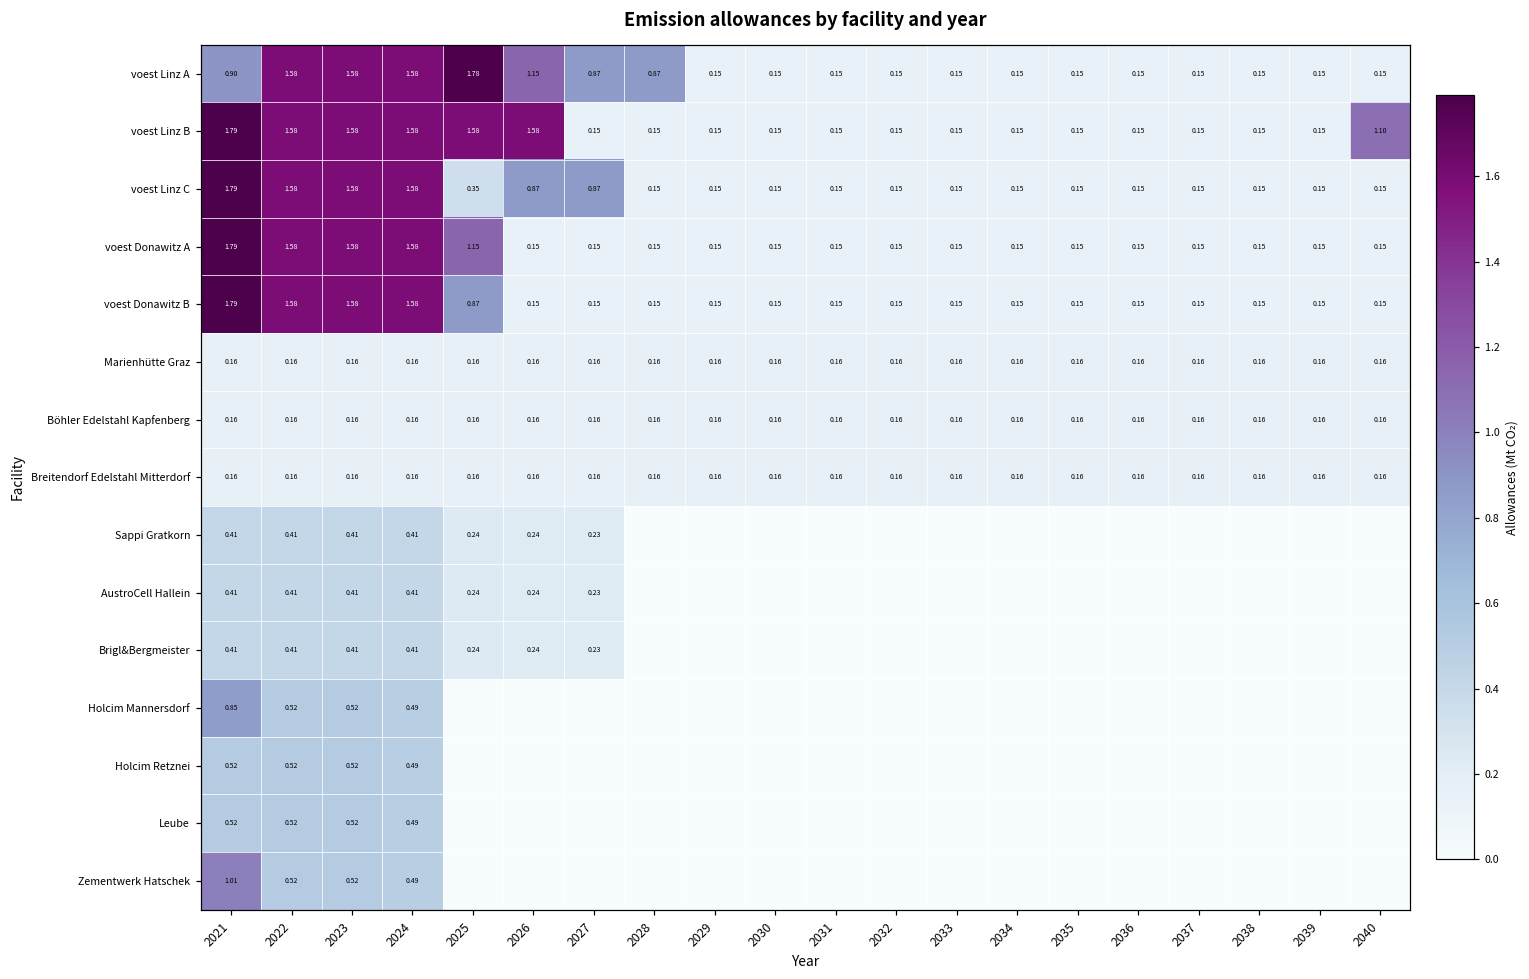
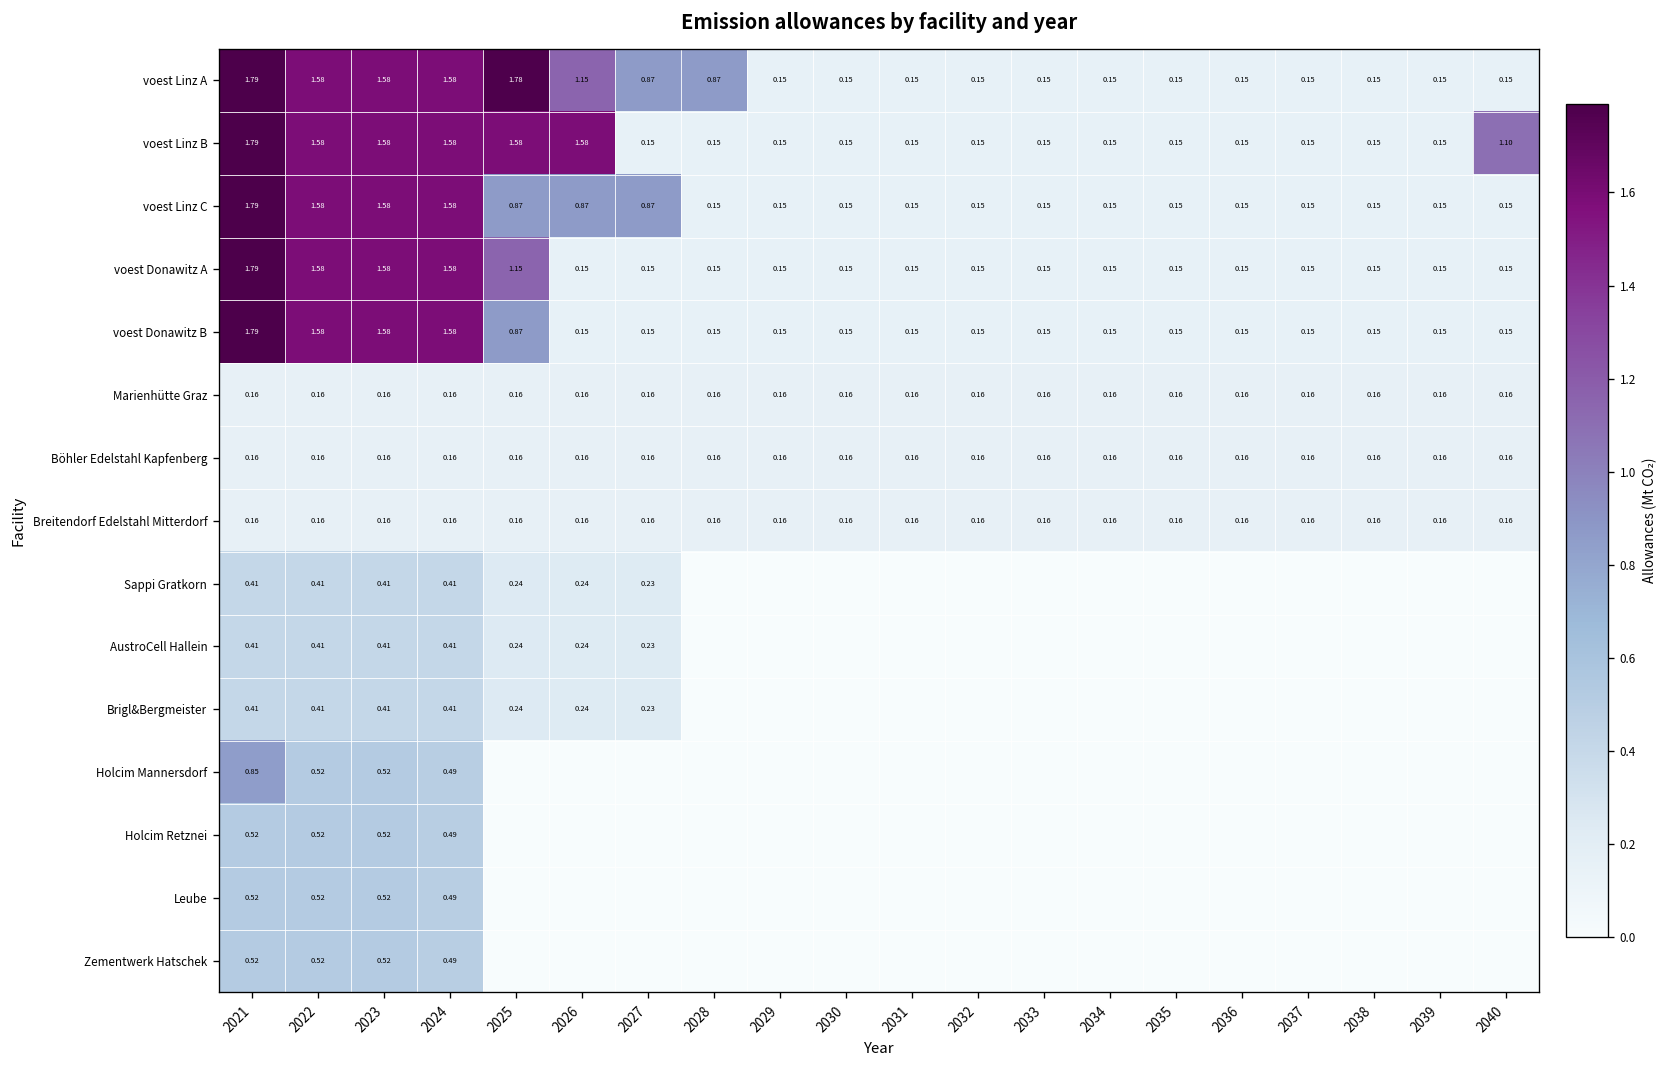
  {
    "voest Linz A": {
-     "2021": 0.90,
+     "2021": 1.79,
      "2022": 1.58,
      "2023": 1.58,
      "2024": 1.58,
      "2025": 1.78,
      "2026": 1.15,
      "2027": 0.87,
      "2028": 0.87,
      "2029": 0.15,
      "2030": 0.15,
      "2031": 0.15,
      "2032": 0.15,
      "2033": 0.15,
      "2034": 0.15,
      "2035": 0.15,
      "2036": 0.15,
      "2037": 0.15,
      "2038": 0.15,
      "2039": 0.15,
      "2040": 0.15
    },
    "voest Linz B": {
      "2021": 1.79,
      "2022": 1.58,
      "2023": 1.58,
      "2024": 1.58,
      "2025": 1.58,
      "2026": 1.58,
      "2027": 0.15,
      "2028": 0.15,
      "2029": 0.15,
      "2030": 0.15,
      "2031": 0.15,
      "2032": 0.15,
      "2033": 0.15,
      "2034": 0.15,
      "2035": 0.15,
      "2036": 0.15,
      "2037": 0.15,
      "2038": 0.15,
      "2039": 0.15,
      "2040": 1.10
    },
    "voest Linz C": {
      "2021": 1.79,
      "2022": 1.58,
      "2023": 1.58,
      "2024": 1.58,
-     "2025": 0.35,
+     "2025": 0.87,
      "2026": 0.87,
      "2027": 0.87,
      "2028": 0.15,
      "2029": 0.15,
      "2030": 0.15,
      "2031": 0.15,
      "2032": 0.15,
      "2033": 0.15,
      "2034": 0.15,
      "2035": 0.15,
      "2036": 0.15,
      "2037": 0.15,
      "2038": 0.15,
      "2039": 0.15,
      "2040": 0.15
    },
    "voest Donawitz A": {
      "2021": 1.79,
      "2022": 1.58,
      "2023": 1.58,
      "2024": 1.58,
      "2025": 1.15,
      "2026": 0.15,
      "2027": 0.15,
      "2028": 0.15,
      "2029": 0.15,
      "2030": 0.15,
      "2031": 0.15,
      "2032": 0.15,
      "2033": 0.15,
      "2034": 0.15,
      "2035": 0.15,
      "2036": 0.15,
      "2037": 0.15,
      "2038": 0.15,
      "2039": 0.15,
      "2040": 0.15
    },
    "voest Donawitz B": {
      "2021": 1.79,
      "2022": 1.58,
      "2023": 1.58,
      "2024": 1.58,
      "2025": 0.87,
      "2026": 0.15,
      "2027": 0.15,
      "2028": 0.15,
      "2029": 0.15,
      "2030": 0.15,
      "2031": 0.15,
      "2032": 0.15,
      "2033": 0.15,
      "2034": 0.15,
      "2035": 0.15,
      "2036": 0.15,
      "2037": 0.15,
      "2038": 0.15,
      "2039": 0.15,
      "2040": 0.15
    },
    "Marienhütte Graz": {
      "2021": 0.16,
      "2022": 0.16,
      "2023": 0.16,
      "2024": 0.16,
      "2025": 0.16,
      "2026": 0.16,
      "2027": 0.16,
      "2028": 0.16,
      "2029": 0.16,
      "2030": 0.16,
      "2031": 0.16,
      "2032": 0.16,
      "2033": 0.16,
      "2034": 0.16,
      "2035": 0.16,
      "2036": 0.16,
      "2037": 0.16,
      "2038": 0.16,
      "2039": 0.16,
      "2040": 0.16
    },
    "Böhler Edelstahl Kapfenberg": {
      "2021": 0.16,
      "2022": 0.16,
      "2023": 0.16,
      "2024": 0.16,
      "2025": 0.16,
      "2026": 0.16,
      "2027": 0.16,
      "2028": 0.16,
      "2029": 0.16,
      "2030": 0.16,
      "2031": 0.16,
      "2032": 0.16,
      "2033": 0.16,
      "2034": 0.16,
      "2035": 0.16,
      "2036": 0.16,
      "2037": 0.16,
      "2038": 0.16,
      "2039": 0.16,
      "2040": 0.16
    },
    "Breitendorf Edelstahl Mitterdorf": {
      "2021": 0.16,
      "2022": 0.16,
      "2023": 0.16,
      "2024": 0.16,
      "2025": 0.16,
      "2026": 0.16,
      "2027": 0.16,
      "2028": 0.16,
      "2029": 0.16,
      "2030": 0.16,
      "2031": 0.16,
      "2032": 0.16,
      "2033": 0.16,
      "2034": 0.16,
      "2035": 0.16,
      "2036": 0.16,
      "2037": 0.16,
      "2038": 0.16,
      "2039": 0.16,
      "2040": 0.16
    },
    "Sappi Gratkorn": {
      "2021": 0.41,
      "2022": 0.41,
      "2023": 0.41,
      "2024": 0.41,
      "2025": 0.24,
      "2026": 0.24,
      "2027": 0.23
    },
    "AustroCell Hallein": {
      "2021": 0.41,
      "2022": 0.41,
      "2023": 0.41,
      "2024": 0.41,
      "2025": 0.24,
      "2026": 0.24,
      "2027": 0.23
    },
    "Brigl&Bergmeister": {
      "2021": 0.41,
      "2022": 0.41,
      "2023": 0.41,
      "2024": 0.41,
      "2025": 0.24,
      "2026": 0.24,
      "2027": 0.23
    },
    "Holcim Mannersdorf": {
      "2021": 0.85,
      "2022": 0.52,
      "2023": 0.52,
      "2024": 0.49
    },
    "Holcim Retznei": {
      "2021": 0.52,
      "2022": 0.52,
      "2023": 0.52,
      "2024": 0.49
    },
    "Leube": {
      "2021": 0.52,
      "2022": 0.52,
      "2023": 0.52,
      "2024": 0.49
    },
    "Zementwerk Hatschek": {
-     "2021": 1.01,
+     "2021": 0.52,
      "2022": 0.52,
      "2023": 0.52,
      "2024": 0.49
    }
  }
